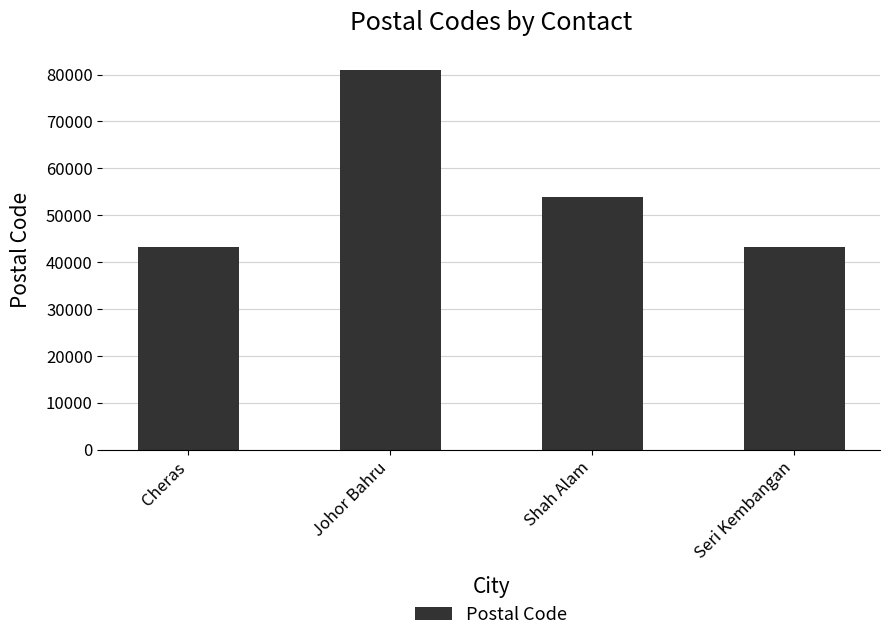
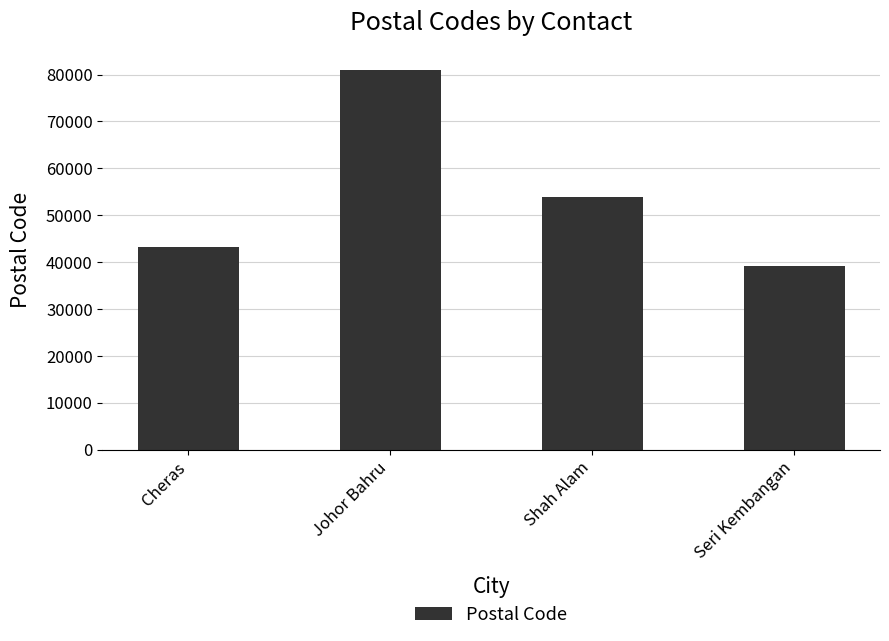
  {
    "Cheras": 43000,
    "Johor Bahru": 81000,
    "Shah Alam": 54000,
-   "Seri Kembangan": 43000
+   "Seri Kembangan": 39000
  }
